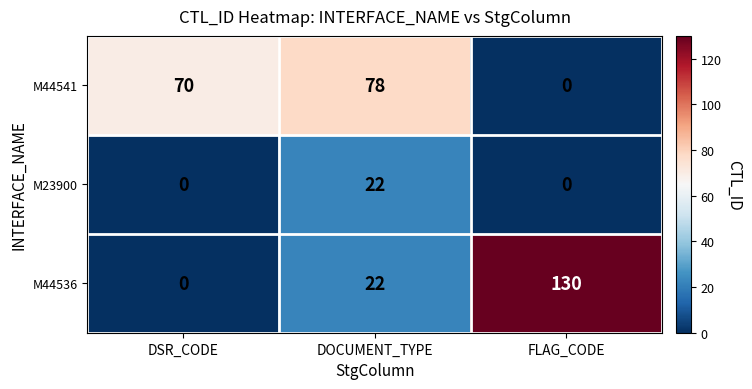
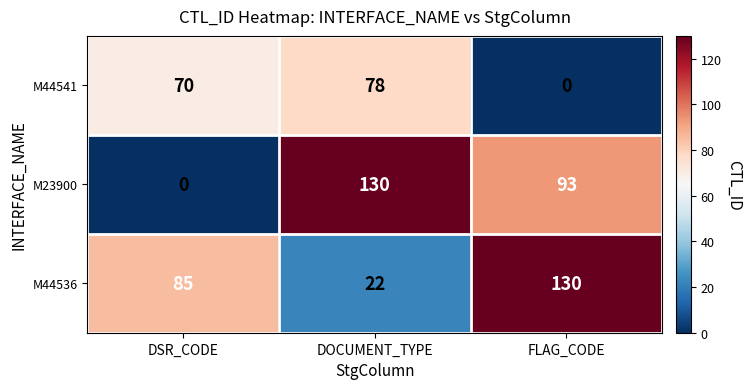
  {
    "M44541": {
      "DSR_CODE": 70,
      "DOCUMENT_TYPE": 78,
      "FLAG_CODE": 0
    },
    "M23900": {
      "DSR_CODE": 0,
-     "DOCUMENT_TYPE": 22,
-     "FLAG_CODE": 0
+     "DOCUMENT_TYPE": 130,
+     "FLAG_CODE": 93
    },
    "M44536": {
-     "DSR_CODE": 0,
+     "DSR_CODE": 85,
      "DOCUMENT_TYPE": 22,
      "FLAG_CODE": 130
    }
  }
